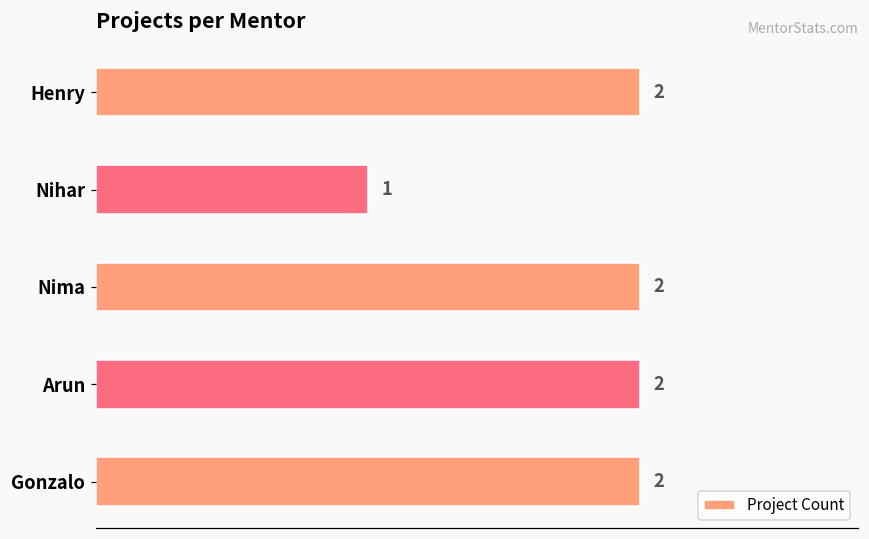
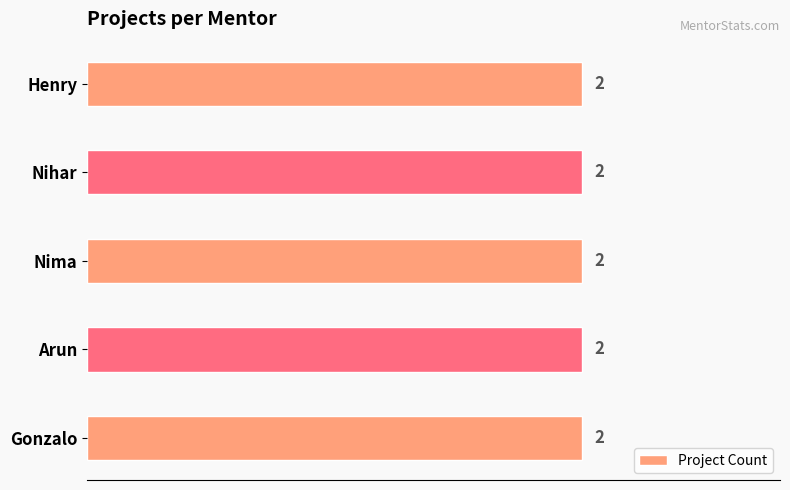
  {
    "Henry": 2,
-   "Nihar": 1,
+   "Nihar": 2,
    "Nima": 2,
    "Arun": 2,
    "Gonzalo": 2
  }
